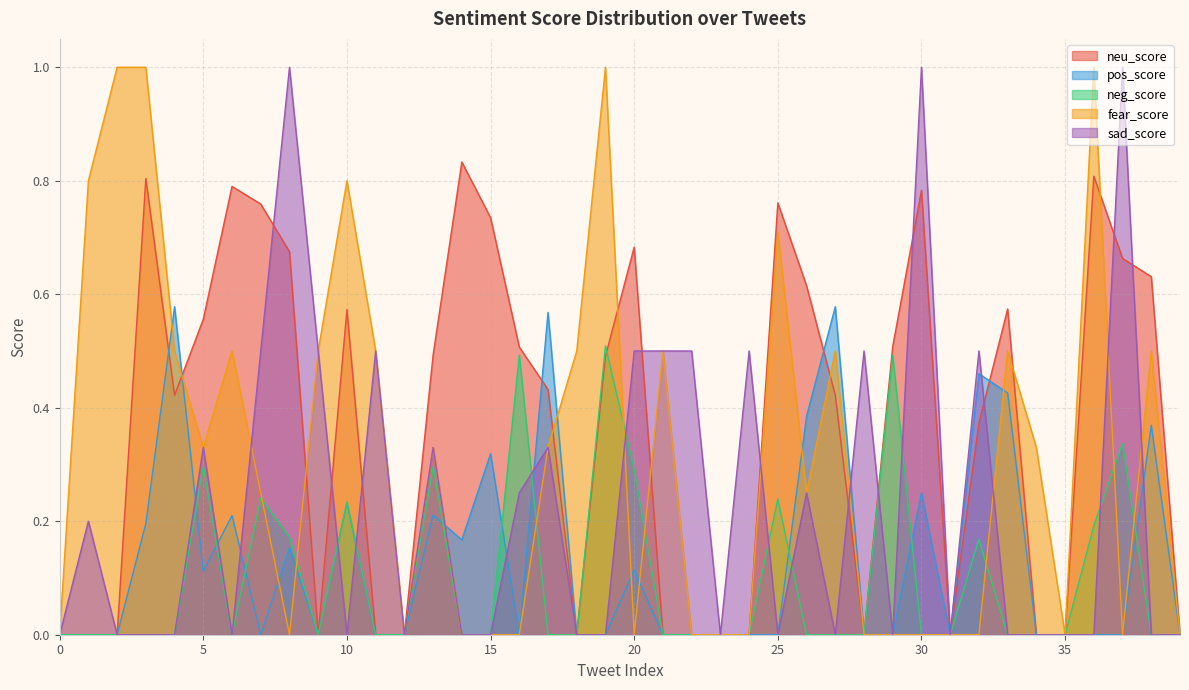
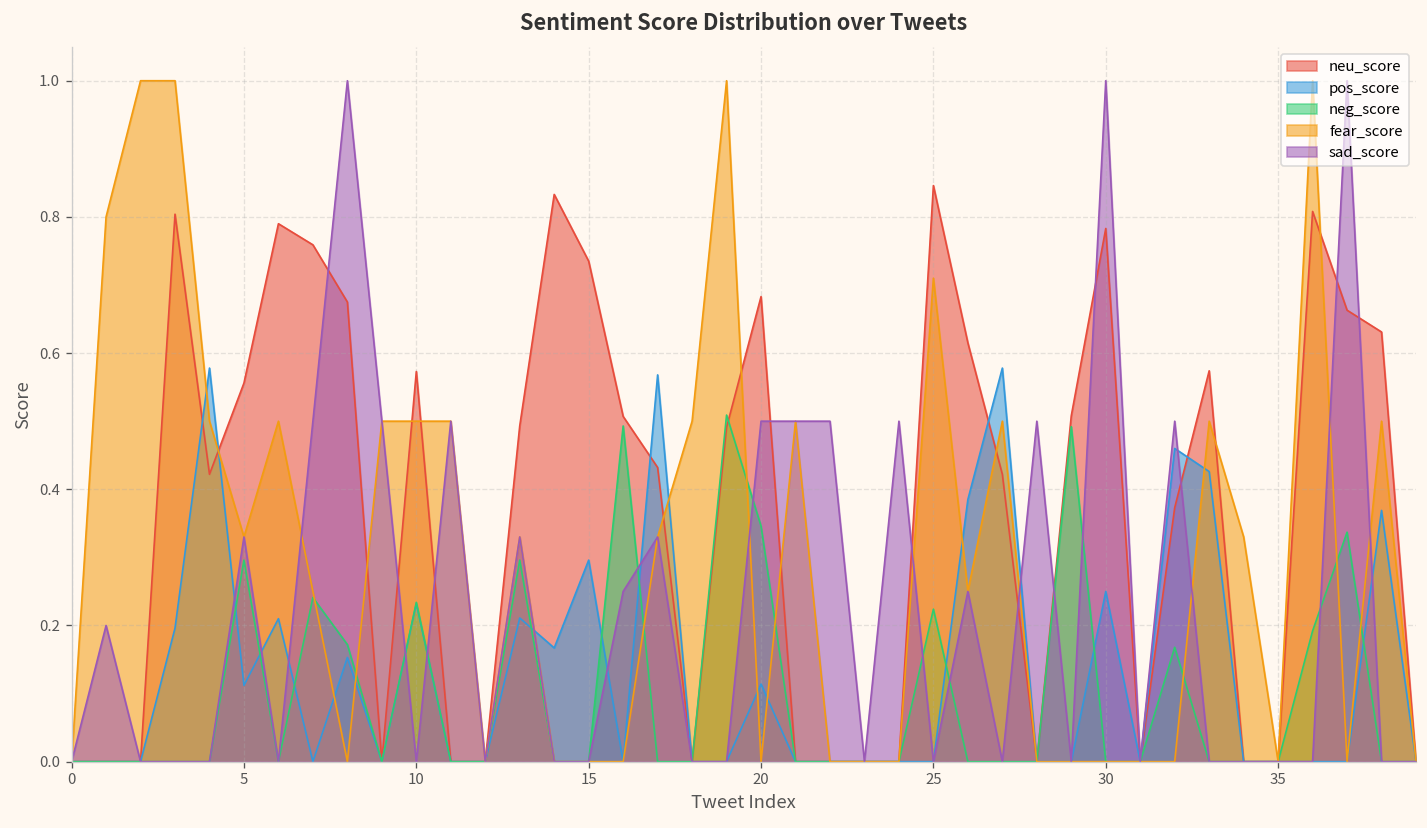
  {
    "neu_score": {
      "5": 0.56,
      "10": 0.57,
      "15": 0.74,
      "20": 0.68,
-     "25": 0.76,
+     "25": 0.85,
      "30": 0.78
    },
    "pos_score": {
      "5": 0.11,
-     "15": 0.32,
+     "15": 0.30,
      "20": 0.11,
      "30": 0.25
    },
    "neg_score": {
      "5": 0.30,
-     "20": 0.29,
-     "25": 0.24
+     "20": 0.35,
+     "25": 0.22
    },
    "fear_score": {
-     "10": 0.8,
+     "10": 0.5,
      "20": 0.0,
      "25": 0.71
    },
    "sad_score": {
      "10": 0.00,
      "20": 0.50,
      "30": 1.00
    }
  }
